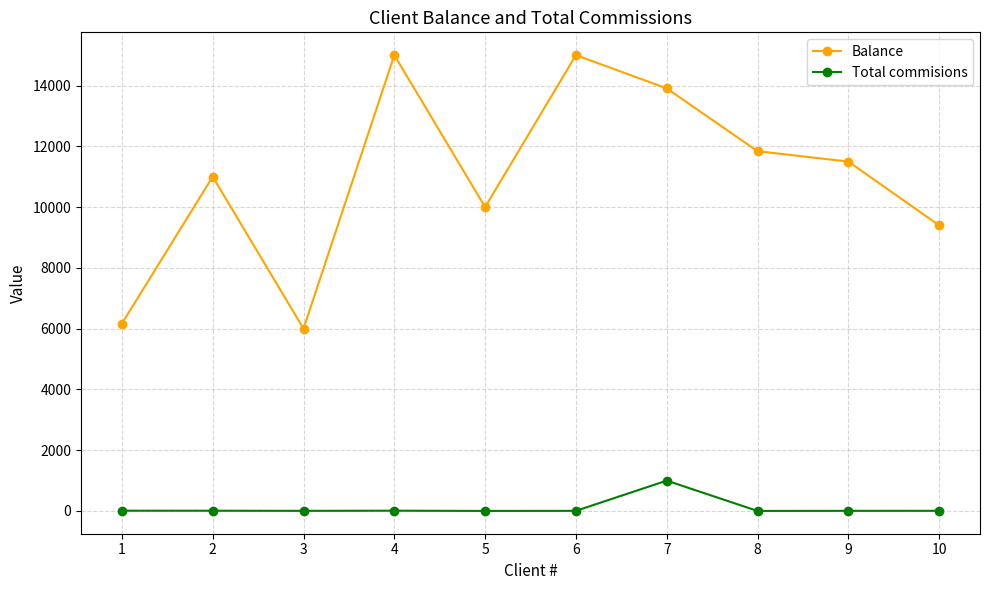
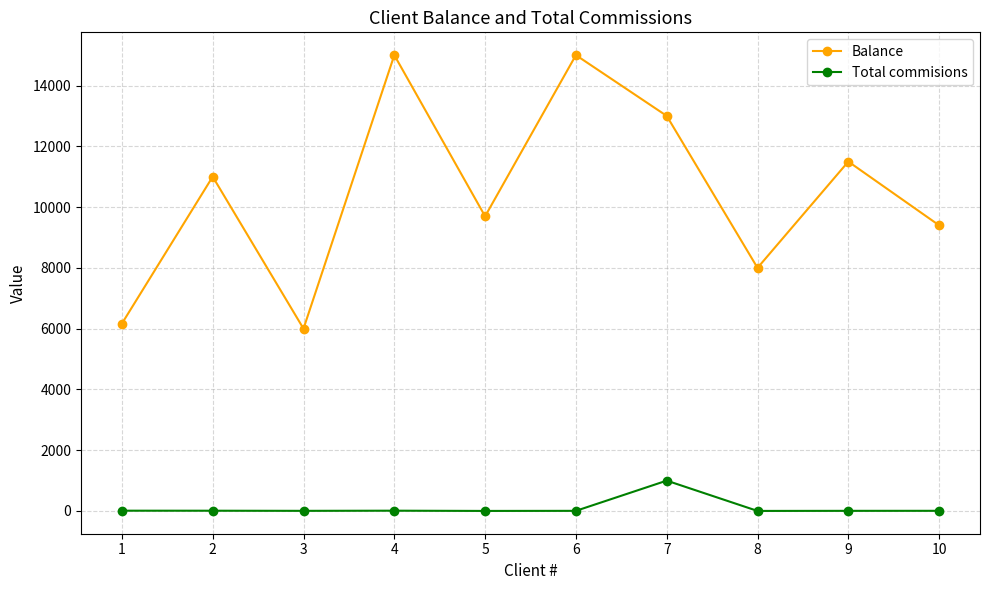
  {
    "Balance": {
      "1": 6200,
      "2": 11000,
      "3": 6000,
      "4": 15000,
-     "5": 10000,
+     "5": 9700,
      "6": 15000,
-     "7": 13900,
-     "8": 11800,
+     "7": 13000,
+     "8": 8000,
      "9": 11500,
      "10": 9400
    },
    "Total commisions": {
      "1": 0,
      "2": 0,
      "3": 0,
      "4": 0,
      "5": 0,
      "6": 0,
      "7": 1000,
      "8": 0,
      "9": 0,
      "10": 0
    }
  }
